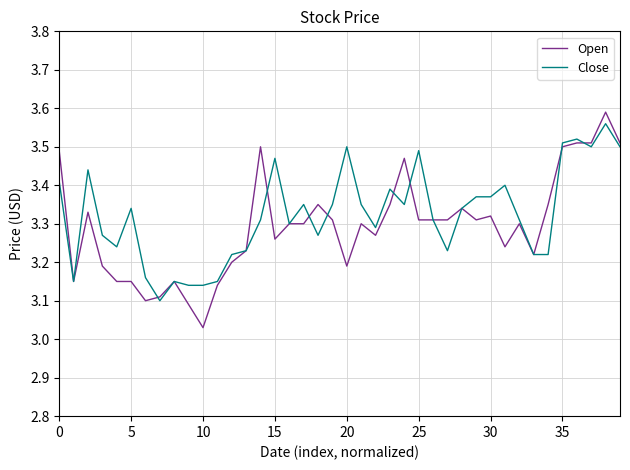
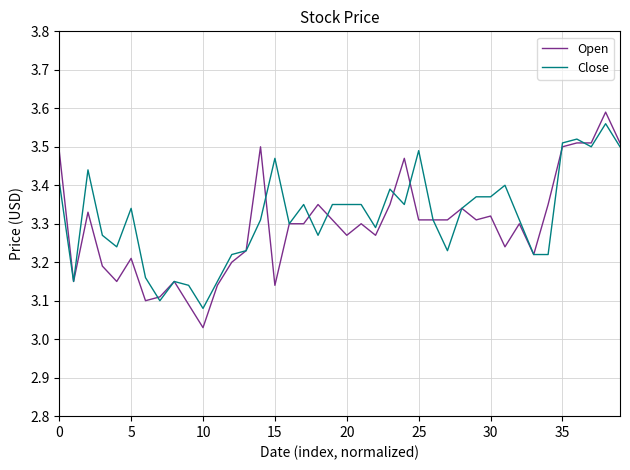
  {
    "Open": {
      "0": 3.49,
-     "5": 3.15,
+     "5": 3.21,
      "10": 3.03,
-     "15": 3.26,
-     "20": 3.19,
+     "15": 3.14,
+     "20": 3.27,
      "25": 3.31,
      "30": 3.32,
      "35": 3.50
    },
    "Close": {
      "0": 3.41,
      "5": 3.34,
-     "10": 3.14,
+     "10": 3.08,
      "15": 3.47,
-     "20": 3.50,
+     "20": 3.35,
      "25": 3.49,
      "30": 3.37,
      "35": 3.51
    }
  }
